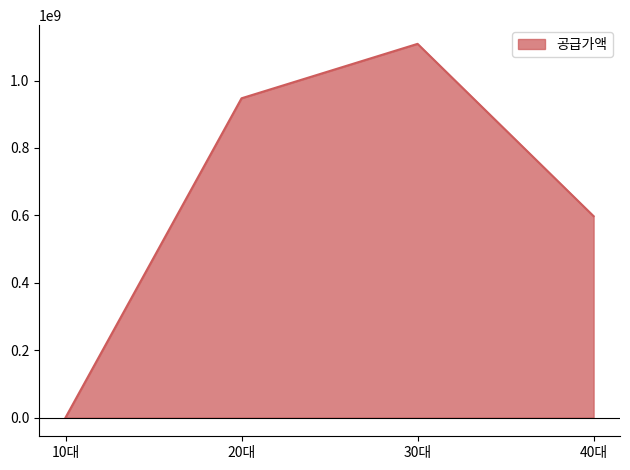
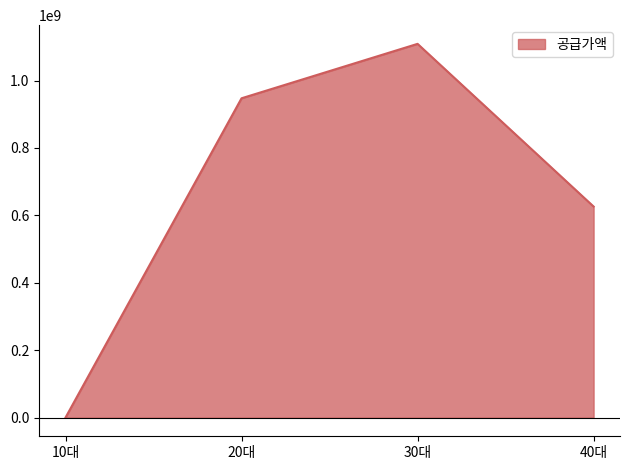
  {
    "10대": 0,
    "20대": 950000000,
    "30대": 1110000000,
-   "40대": 600000000
+   "40대": 630000000
  }
